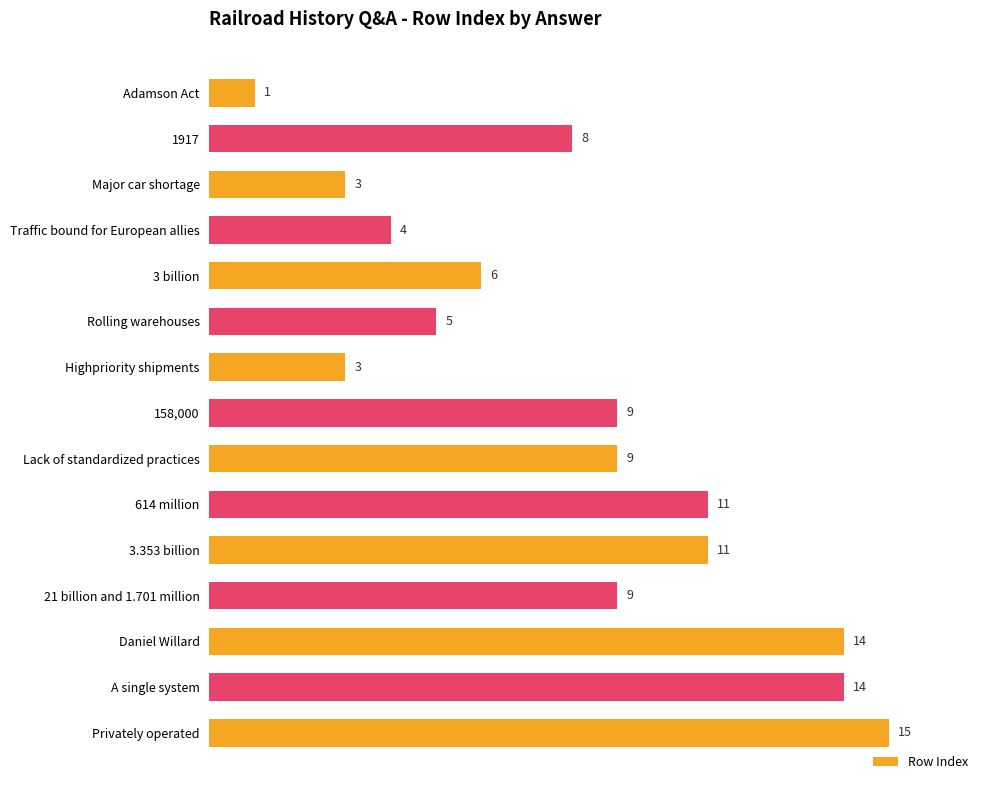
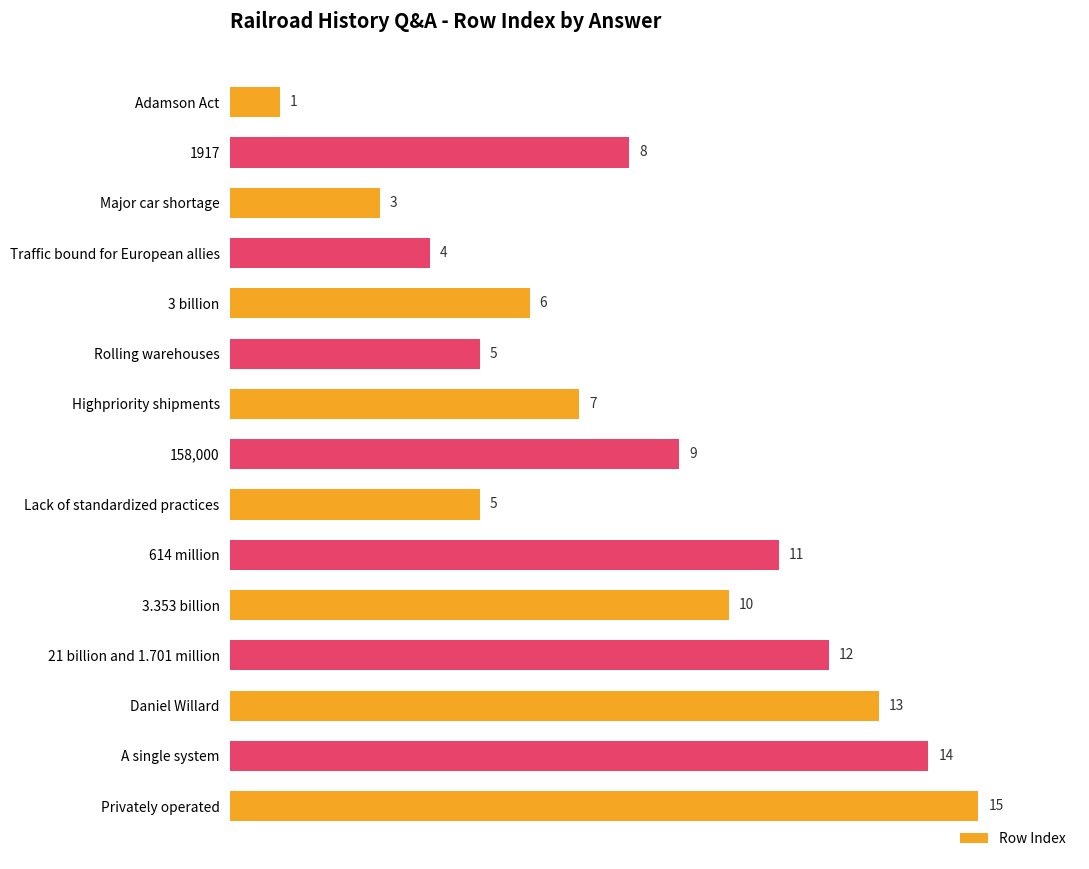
  {
    "Adamson Act": 1,
    "1917": 8,
    "Major car shortage": 3,
    "Traffic bound for European allies": 4,
    "3 billion": 6,
    "Rolling warehouses": 5,
-   "Highpriority shipments": 3,
+   "Highpriority shipments": 7,
    "158,000": 9,
-   "Lack of standardized practices": 9,
+   "Lack of standardized practices": 5,
    "614 million": 11,
-   "3.353 billion": 11,
-   "21 billion and 1.701 million": 9,
-   "Daniel Willard": 14,
+   "3.353 billion": 10,
+   "21 billion and 1.701 million": 12,
+   "Daniel Willard": 13,
    "A single system": 14,
    "Privately operated": 15
  }
